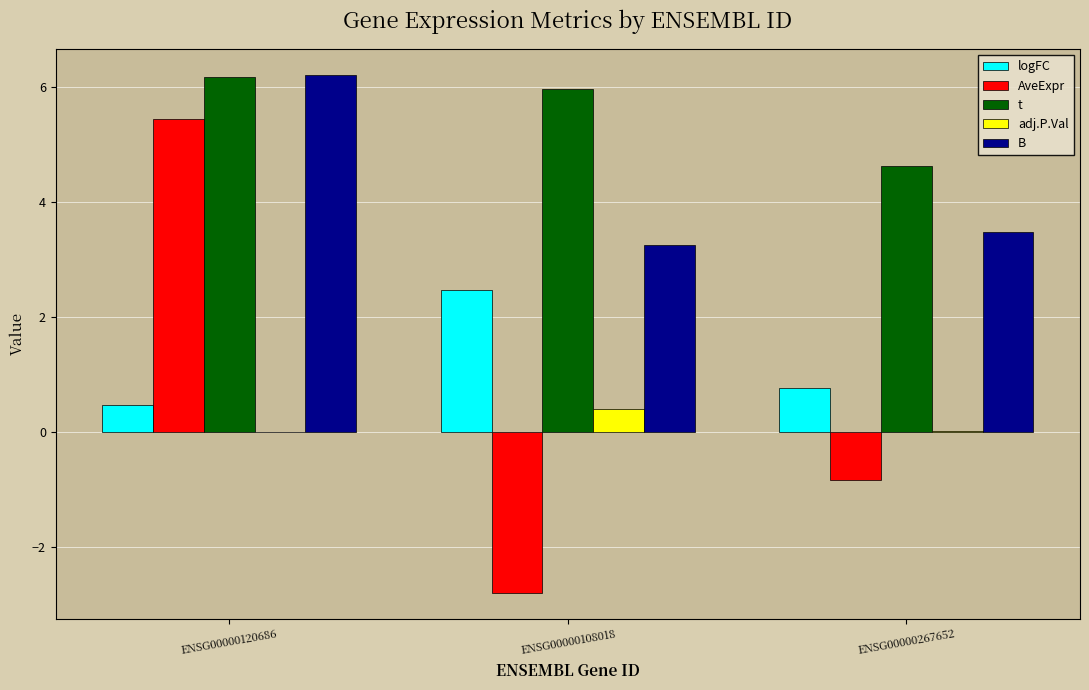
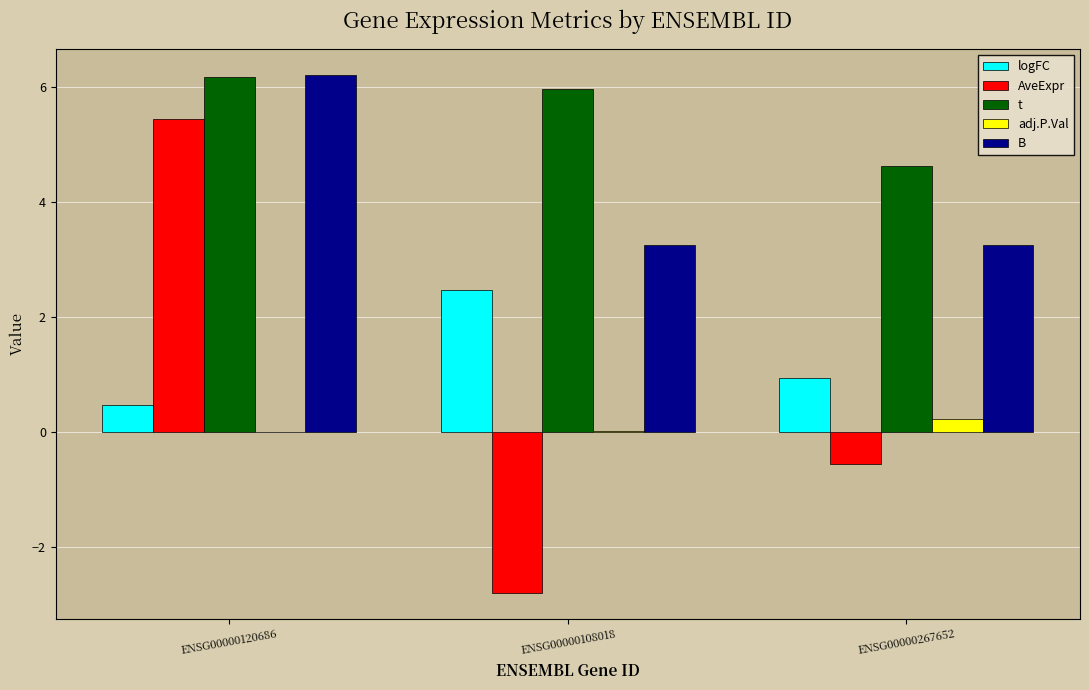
  {
    "logFC": {
      "ENSG00000120686": 0.5,
      "ENSG00000108018": 2.5,
-     "ENSG00000267652": 0.8
+     "ENSG00000267652": 0.9
    },
    "AveExpr": {
      "ENSG00000120686": 5.4,
      "ENSG00000108018": -2.8,
-     "ENSG00000267652": -0.8
+     "ENSG00000267652": -0.6
    },
    "t": {
      "ENSG00000120686": 6.2,
      "ENSG00000108018": 6.0,
      "ENSG00000267652": 4.6
    },
    "adj.P.Val": {
-     "ENSG00000108018": 0.4,
-     "ENSG00000267652": 0.0
+     "ENSG00000108018": 0.0,
+     "ENSG00000267652": 0.2
    },
    "B": {
      "ENSG00000120686": 6.2,
      "ENSG00000108018": 3.2,
-     "ENSG00000267652": 3.5
+     "ENSG00000267652": 3.2
    }
  }
